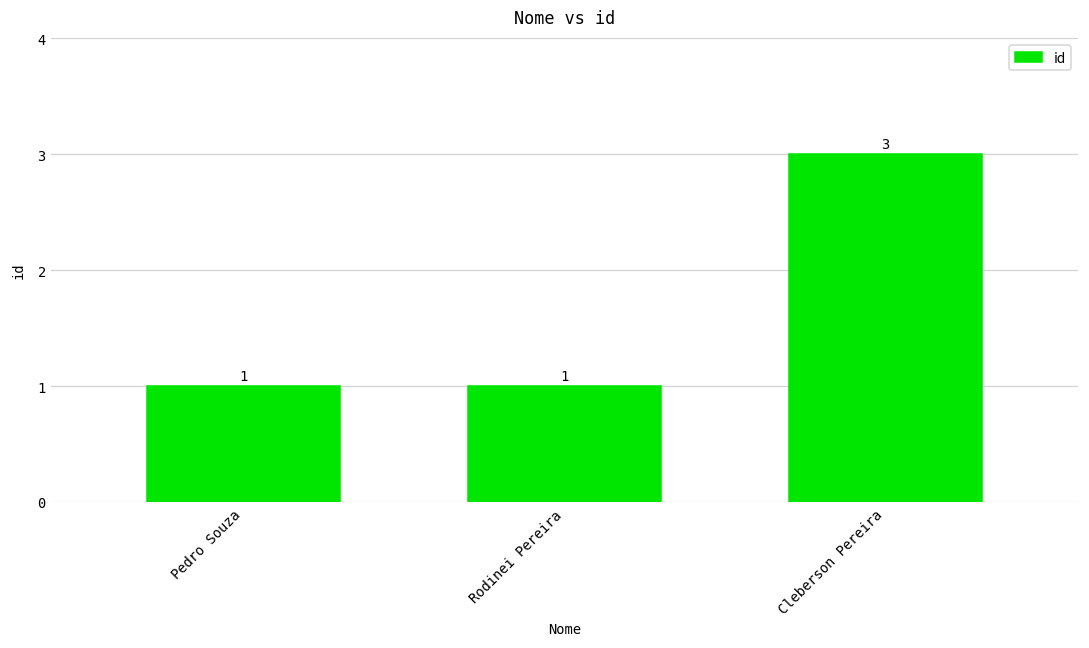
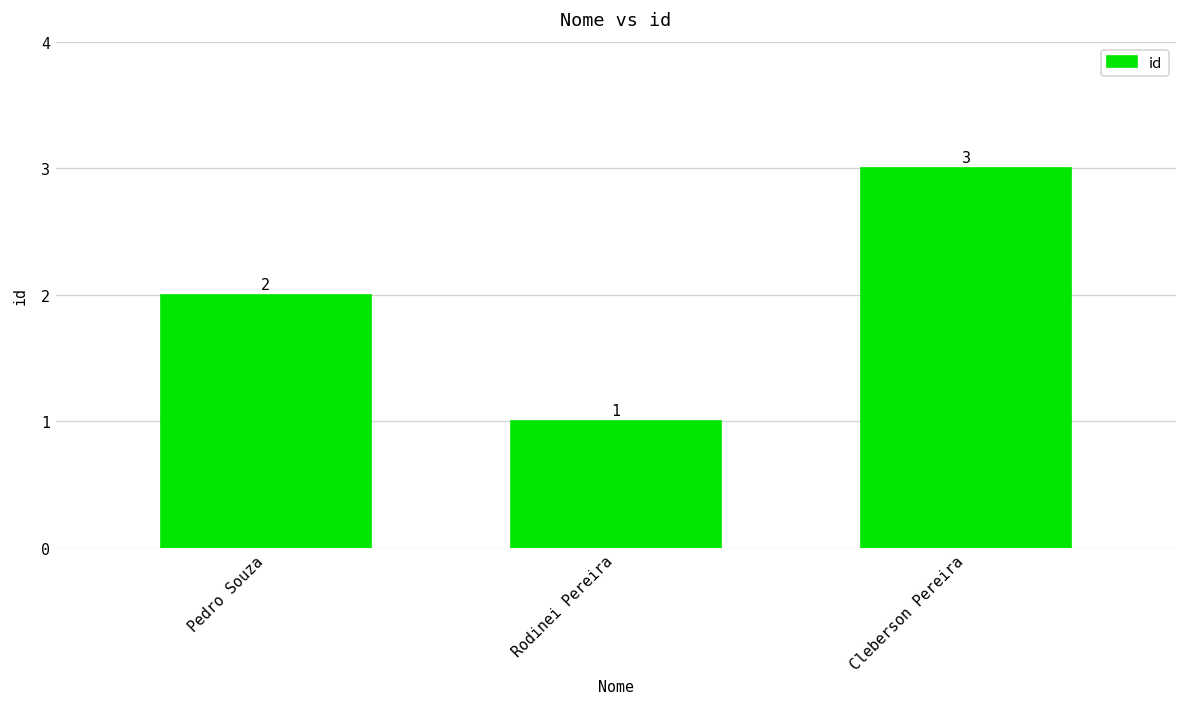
  {
-   "Pedro Souza": 1,
+   "Pedro Souza": 2,
    "Rodinei Pereira": 1,
    "Cleberson Pereira": 3
  }
